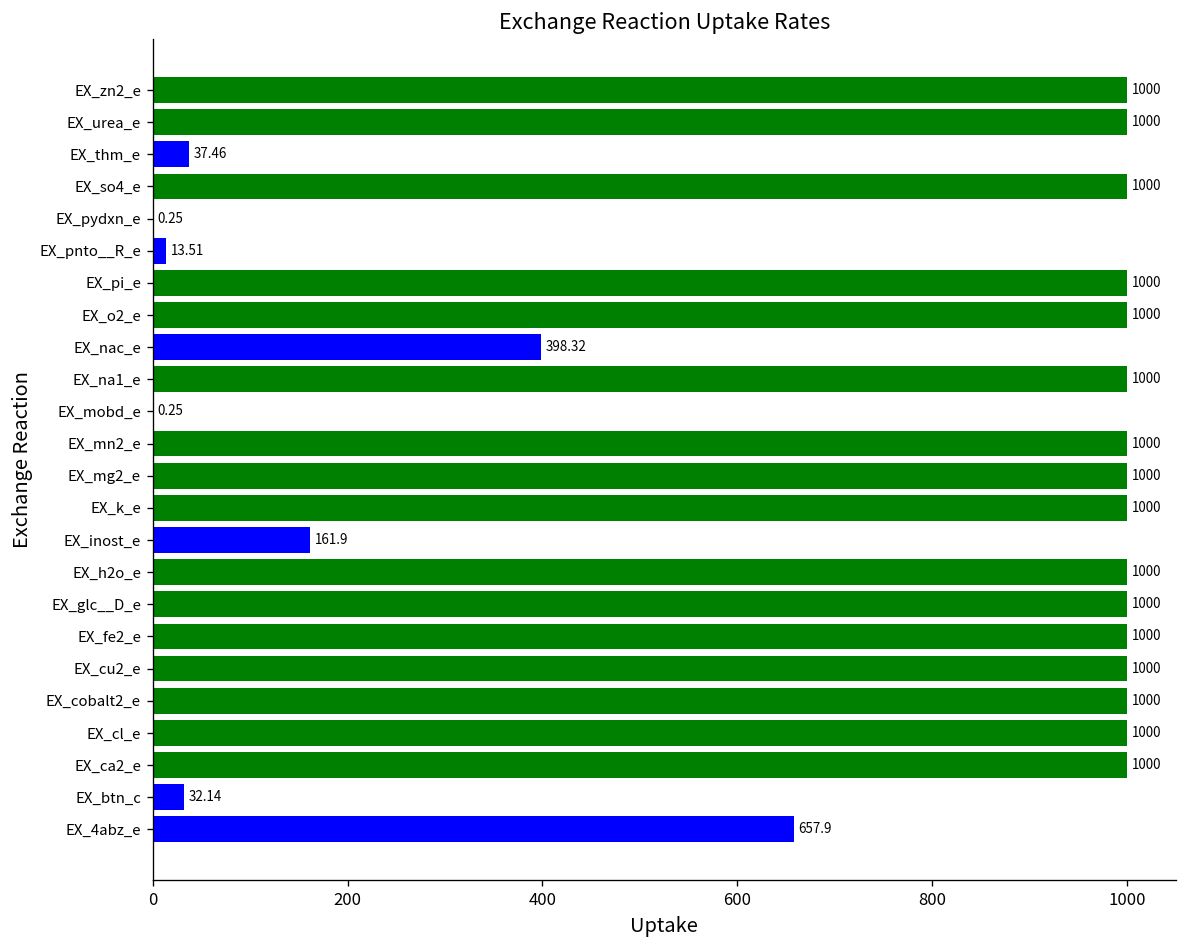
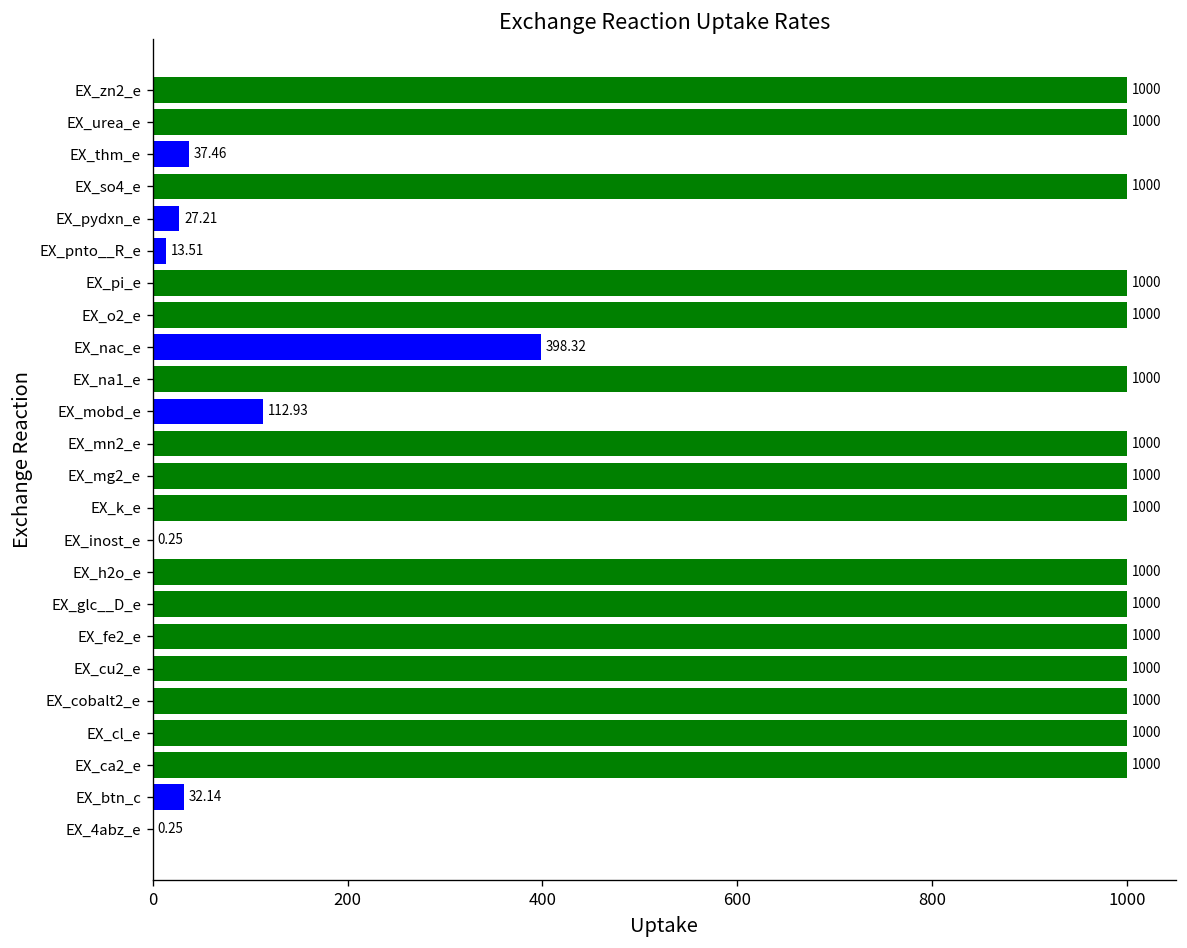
  {
    "EX_zn2_e": 1000,
    "EX_urea_e": 1000,
    "EX_thm_e": 37.46,
    "EX_so4_e": 1000,
-   "EX_pydxn_e": 0.25,
+   "EX_pydxn_e": 27.21,
    "EX_pnto__R_e": 13.51,
    "EX_pi_e": 1000,
    "EX_o2_e": 1000,
    "EX_nac_e": 398.32,
    "EX_na1_e": 1000,
-   "EX_mobd_e": 0.25,
+   "EX_mobd_e": 112.93,
    "EX_mn2_e": 1000,
    "EX_mg2_e": 1000,
    "EX_k_e": 1000,
-   "EX_inost_e": 161.9,
+   "EX_inost_e": 0.25,
    "EX_h2o_e": 1000,
    "EX_glc__D_e": 1000,
    "EX_fe2_e": 1000,
    "EX_cu2_e": 1000,
    "EX_cobalt2_e": 1000,
    "EX_cl_e": 1000,
    "EX_ca2_e": 1000,
    "EX_btn_c": 32.14,
-   "EX_4abz_e": 657.9
+   "EX_4abz_e": 0.25
  }
